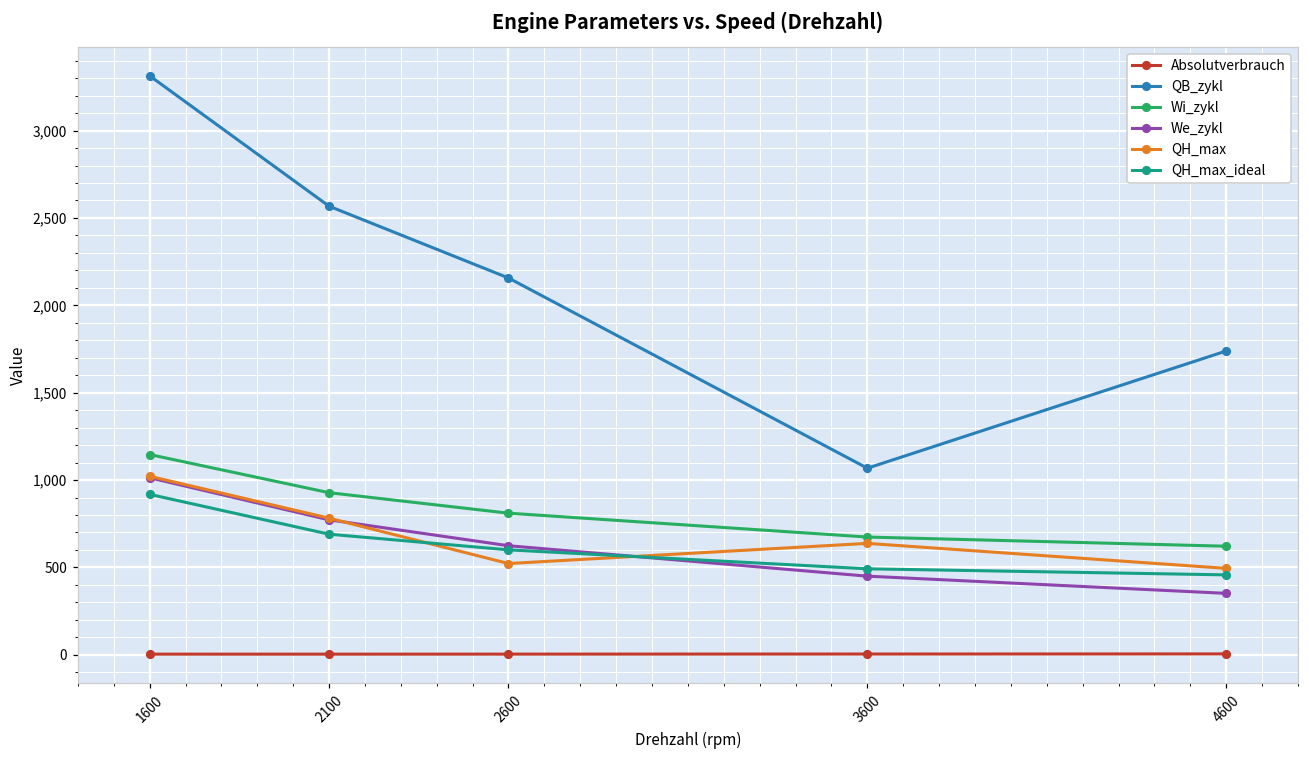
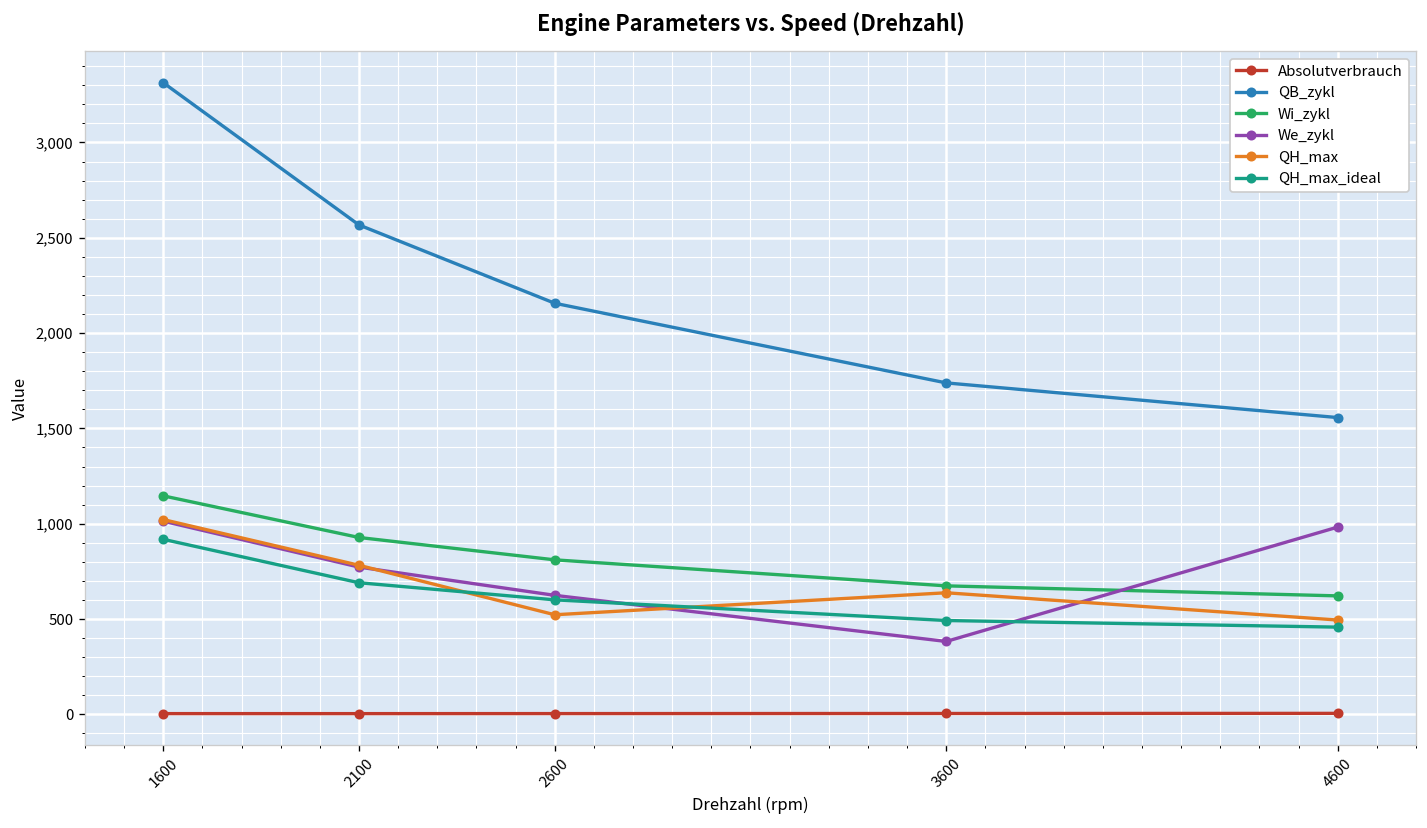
  {
    "Absolutverbrauch": {
      "1600": "0",
      "2100": "0",
      "2600": "0",
      "3600": "0",
      "4600": "10"
    },
    "QB_zykl": {
      "1600": "3,310",
      "2100": "2,570",
      "2600": "2,160",
-     "3600": "1,070",
-     "4600": "1,740"
+     "3600": "1,740",
+     "4600": "1,560"
    },
    "We_zykl": {
      "2600": "620",
-     "3600": "450",
-     "4600": "350"
+     "3600": "380",
+     "4600": "980"
    },
    "QH_max": {
      "2600": "520",
      "3600": "640",
      "4600": "490"
    }
  }
